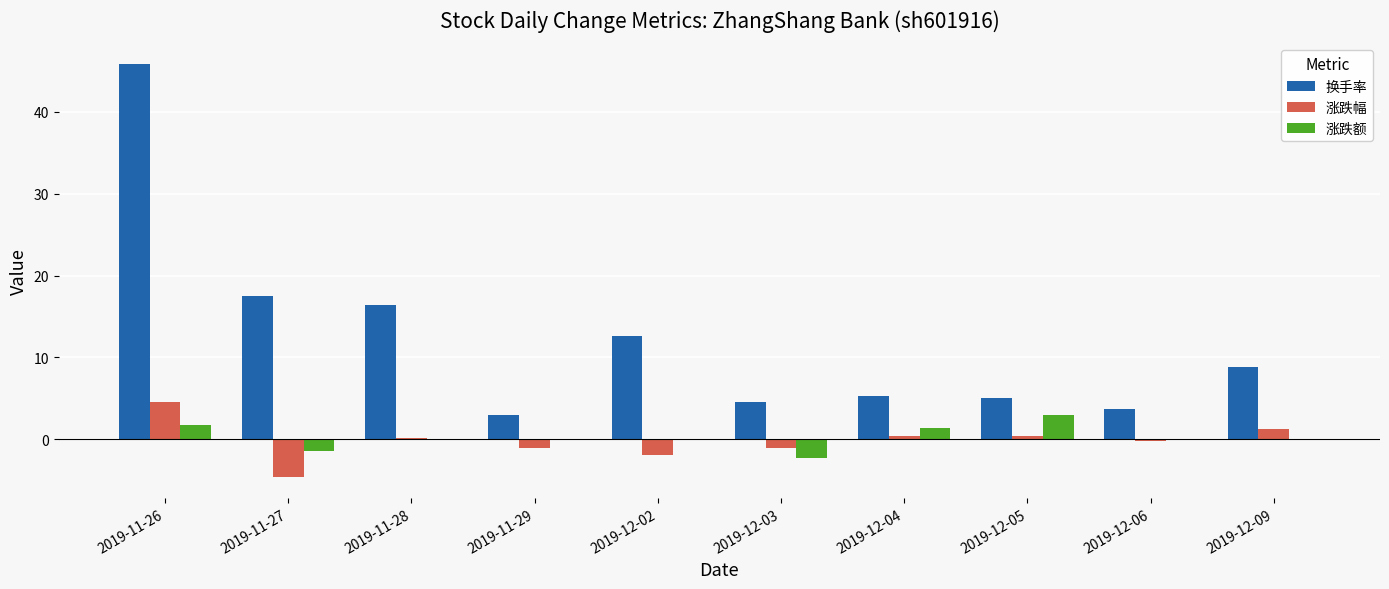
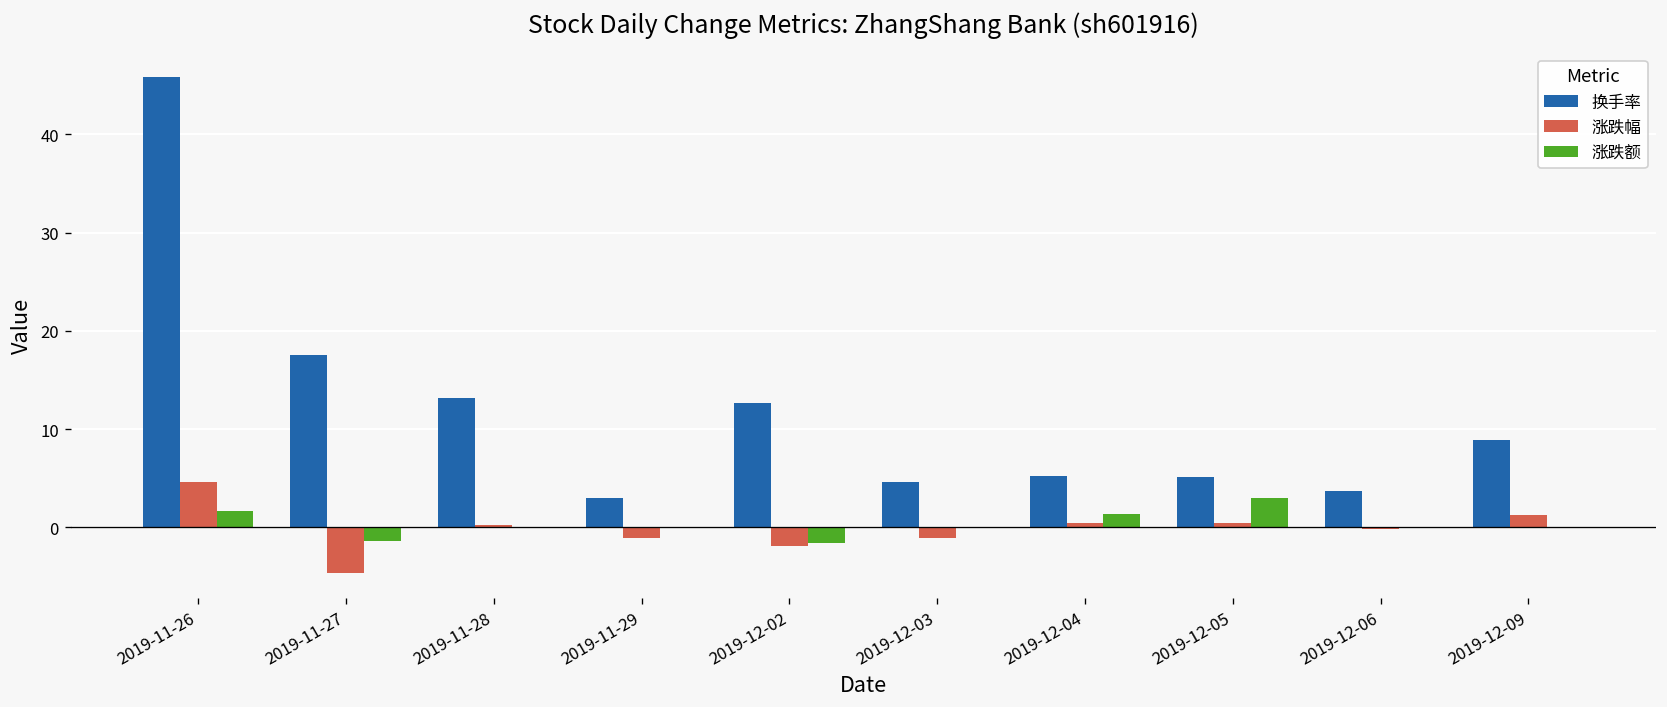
  {
    "换手率": {
      "2019-11-26": 46,
      "2019-11-27": 18,
-     "2019-11-28": 16,
+     "2019-11-28": 13,
      "2019-11-29": 3,
      "2019-12-02": 13,
      "2019-12-03": 5,
      "2019-12-04": 5,
      "2019-12-05": 5,
      "2019-12-06": 4,
      "2019-12-09": 9
    },
    "涨跌幅": {
      "2019-11-26": 5,
      "2019-11-27": -5,
      "2019-11-29": -1,
      "2019-12-02": -2,
      "2019-12-03": -1,
      "2019-12-04": 0,
      "2019-12-05": 0,
      "2019-12-09": 1
    },
    "涨跌额": {
      "2019-11-26": 2,
      "2019-11-27": -1,
-     "2019-12-02": 0,
-     "2019-12-03": -2,
+     "2019-12-02": -2,
+     "2019-12-03": 0,
      "2019-12-04": 1,
      "2019-12-05": 3
    }
  }
